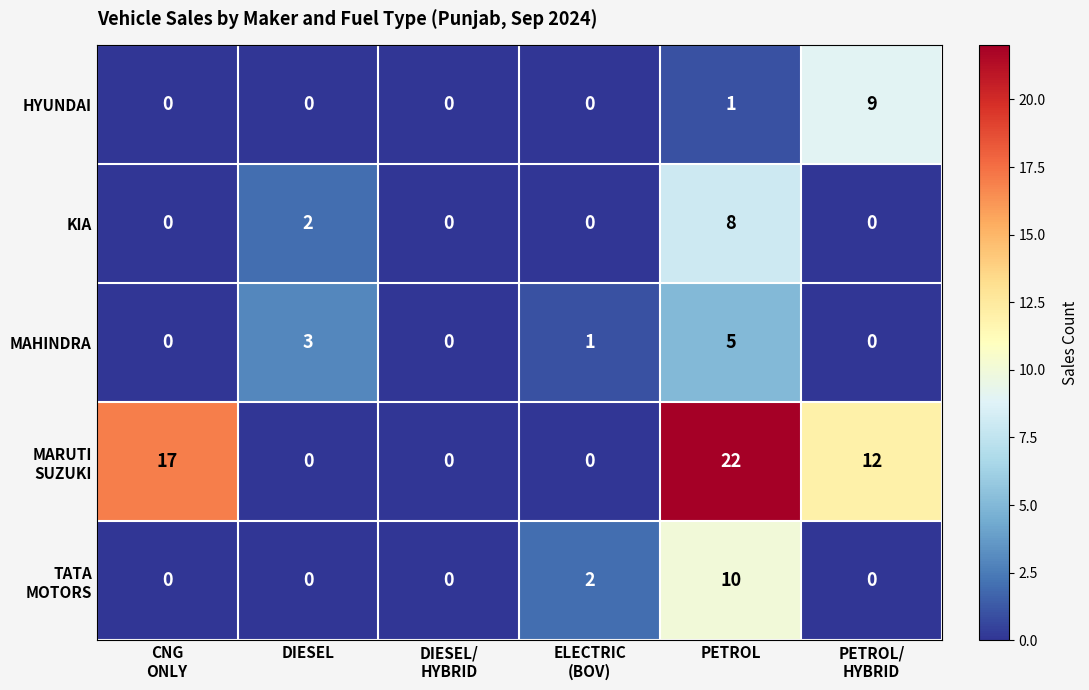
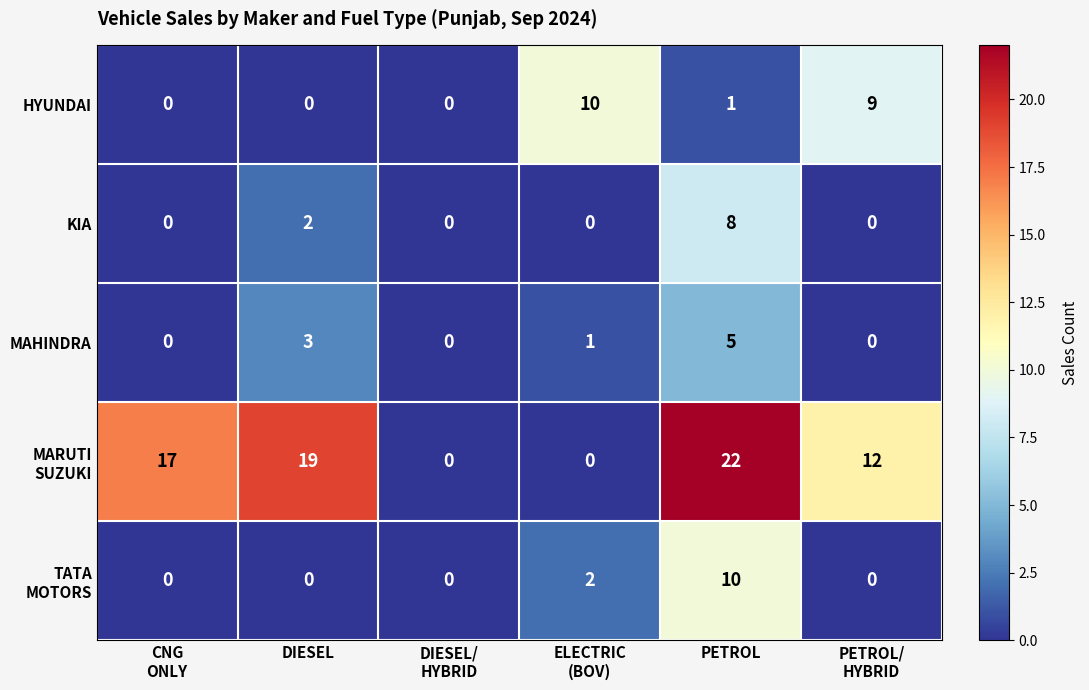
  {
    "HYUNDAI": {
      "CNG ONLY": 0,
      "DIESEL": 0,
      "DIESEL/ HYBRID": 0,
-     "ELECTRIC (BOV)": 0,
+     "ELECTRIC (BOV)": 10,
      "PETROL": 1,
      "PETROL/ HYBRID": 9
    },
    "KIA": {
      "CNG ONLY": 0,
      "DIESEL": 2,
      "DIESEL/ HYBRID": 0,
      "ELECTRIC (BOV)": 0,
      "PETROL": 8,
      "PETROL/ HYBRID": 0
    },
    "MAHINDRA": {
      "CNG ONLY": 0,
      "DIESEL": 3,
      "DIESEL/ HYBRID": 0,
      "ELECTRIC (BOV)": 1,
      "PETROL": 5,
      "PETROL/ HYBRID": 0
    },
    "MARUTI SUZUKI": {
      "CNG ONLY": 17,
-     "DIESEL": 0,
+     "DIESEL": 19,
      "DIESEL/ HYBRID": 0,
      "ELECTRIC (BOV)": 0,
      "PETROL": 22,
      "PETROL/ HYBRID": 12
    },
    "TATA MOTORS": {
      "CNG ONLY": 0,
      "DIESEL": 0,
      "DIESEL/ HYBRID": 0,
      "ELECTRIC (BOV)": 2,
      "PETROL": 10,
      "PETROL/ HYBRID": 0
    }
  }
